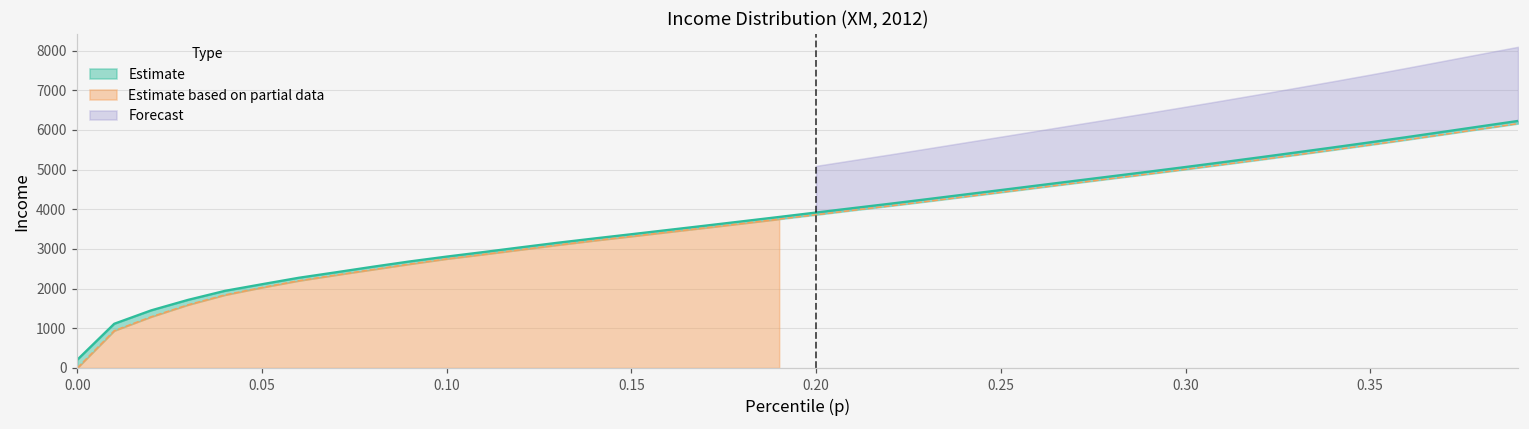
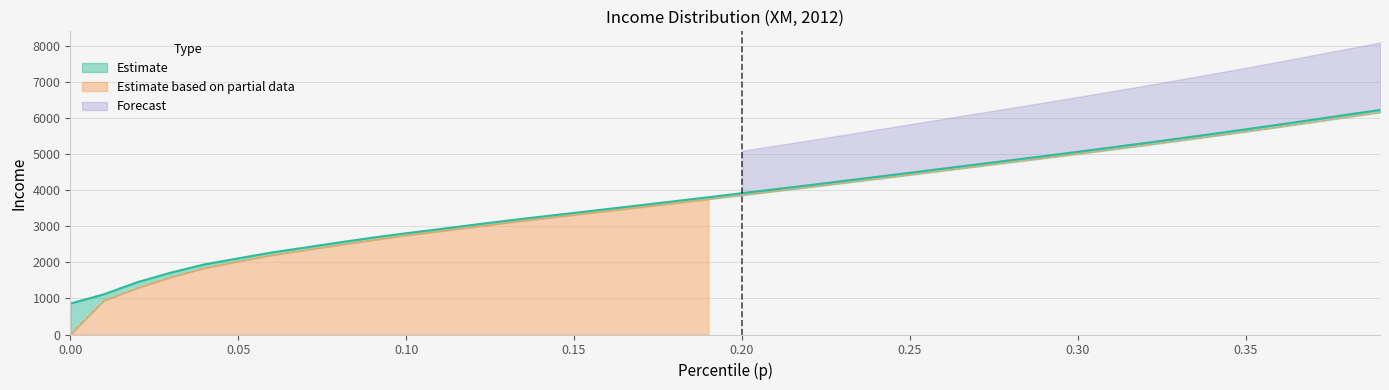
  {
    "Estimate": {
-     "0.00": 200,
+     "0.00": 900,
      "0.05": 2100
    },
    "Forecast": {
      "0.20": 1200,
      "0.25": 1300,
      "0.30": 1500,
      "0.35": 1700
    }
  }
